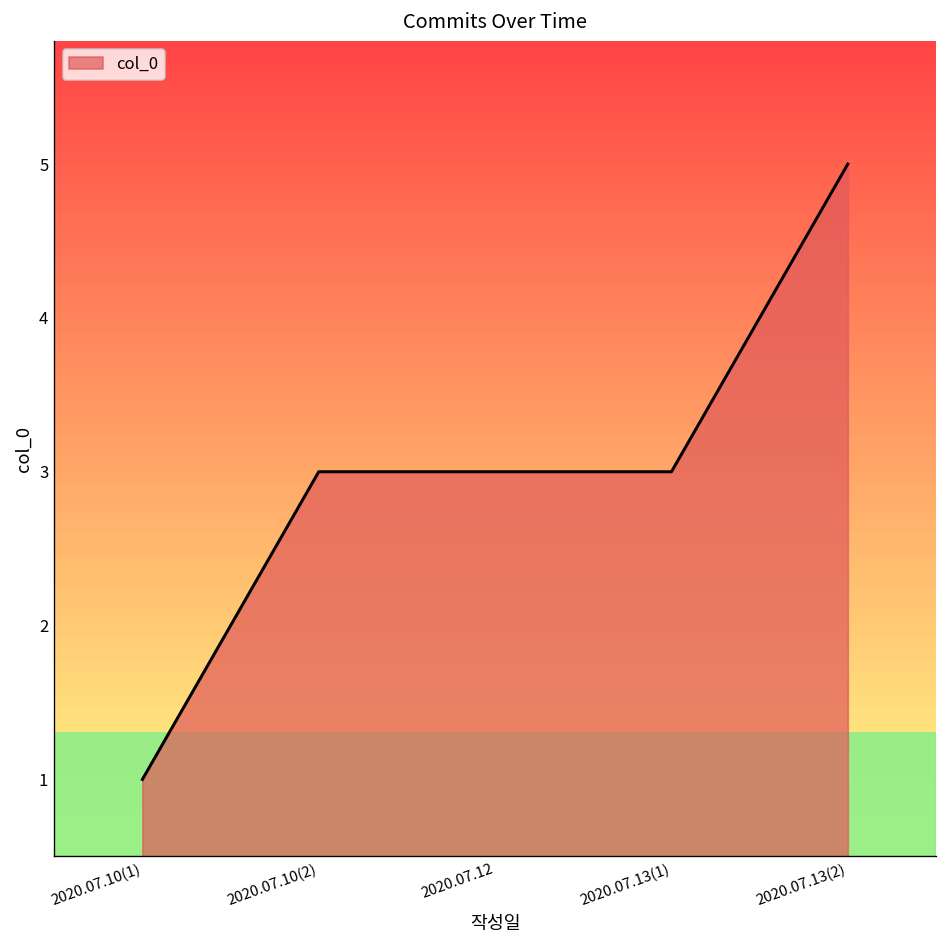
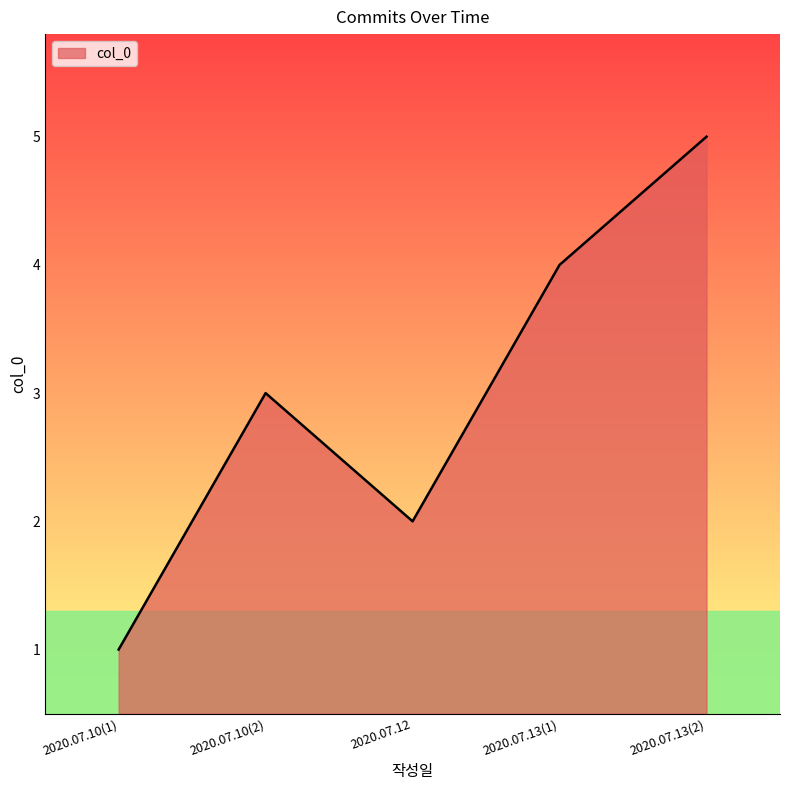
  {
    "2020.07.10(2)": 3,
-   "2020.07.12": 3,
-   "2020.07.13(1)": 3,
+   "2020.07.12": 2,
+   "2020.07.13(1)": 4,
    "2020.07.13(2)": 5
  }
